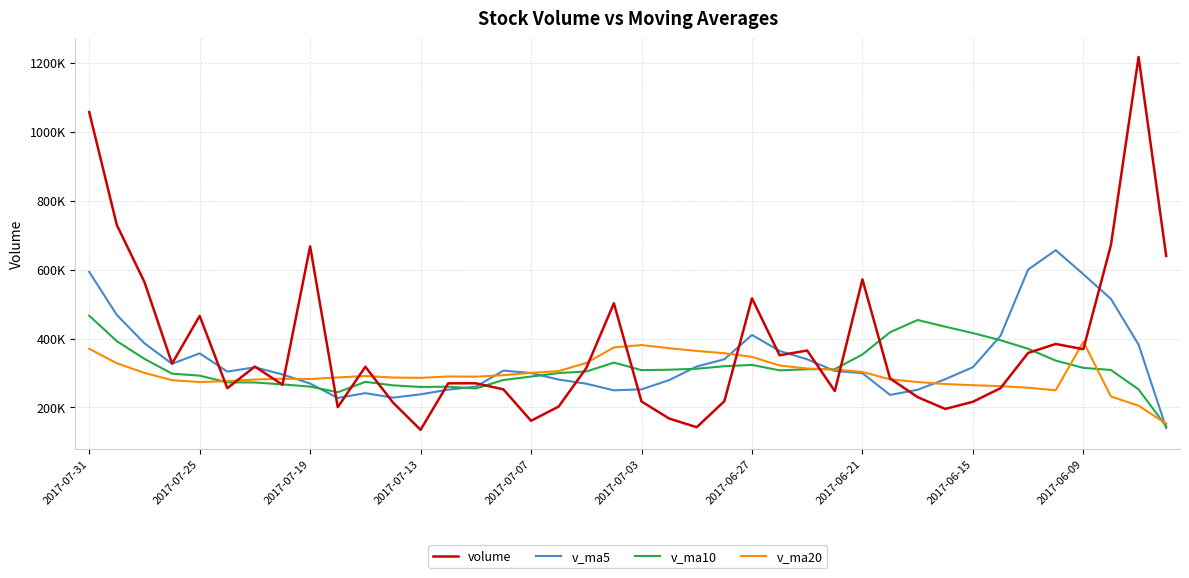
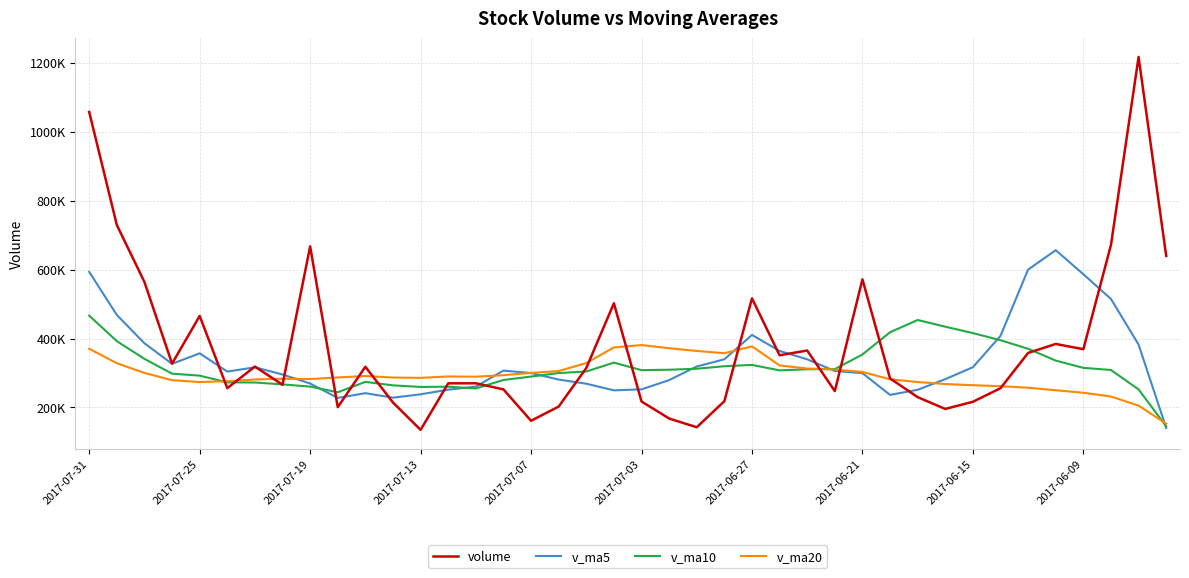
  {
    "volume": {
      "2017-07-31": 1060000,
      "2017-07-25": 470000,
      "2017-07-19": 670000,
      "2017-07-13": 140000,
      "2017-07-07": 160000,
      "2017-07-03": 220000,
      "2017-06-27": 520000,
      "2017-06-21": 570000,
      "2017-06-15": 220000,
      "2017-06-09": 370000
    },
    "v_ma5": {
      "2017-07-31": 590000,
      "2017-07-25": 360000,
      "2017-07-19": 270000,
      "2017-07-13": 240000,
      "2017-07-03": 250000,
      "2017-06-27": 410000,
      "2017-06-15": 320000,
      "2017-06-09": 590000
    },
    "v_ma10": {
      "2017-07-31": 470000,
      "2017-07-25": 290000,
      "2017-07-19": 260000,
      "2017-07-13": 260000,
      "2017-07-07": 290000,
      "2017-07-03": 310000,
      "2017-06-27": 320000,
      "2017-06-21": 350000,
      "2017-06-15": 420000,
      "2017-06-09": 310000
    },
    "v_ma20": {
      "2017-07-31": 370000,
      "2017-07-25": 270000,
      "2017-07-19": 280000,
      "2017-07-13": 290000,
      "2017-07-03": 380000,
-     "2017-06-27": 350000,
+     "2017-06-27": 380000,
      "2017-06-15": 260000,
-     "2017-06-09": 390000
+     "2017-06-09": 240000
    }
  }
